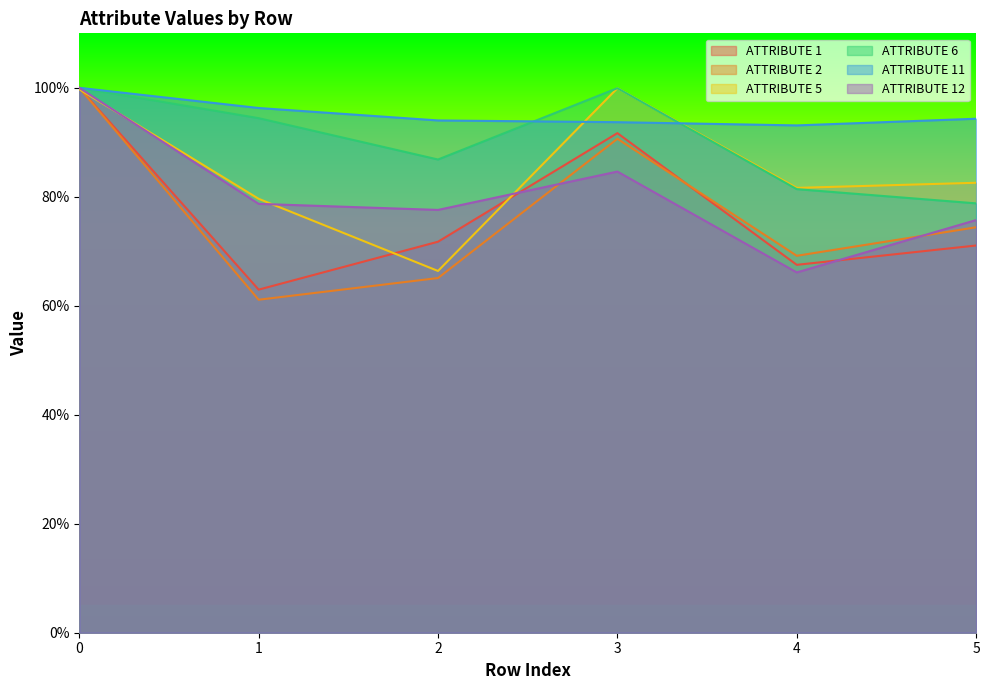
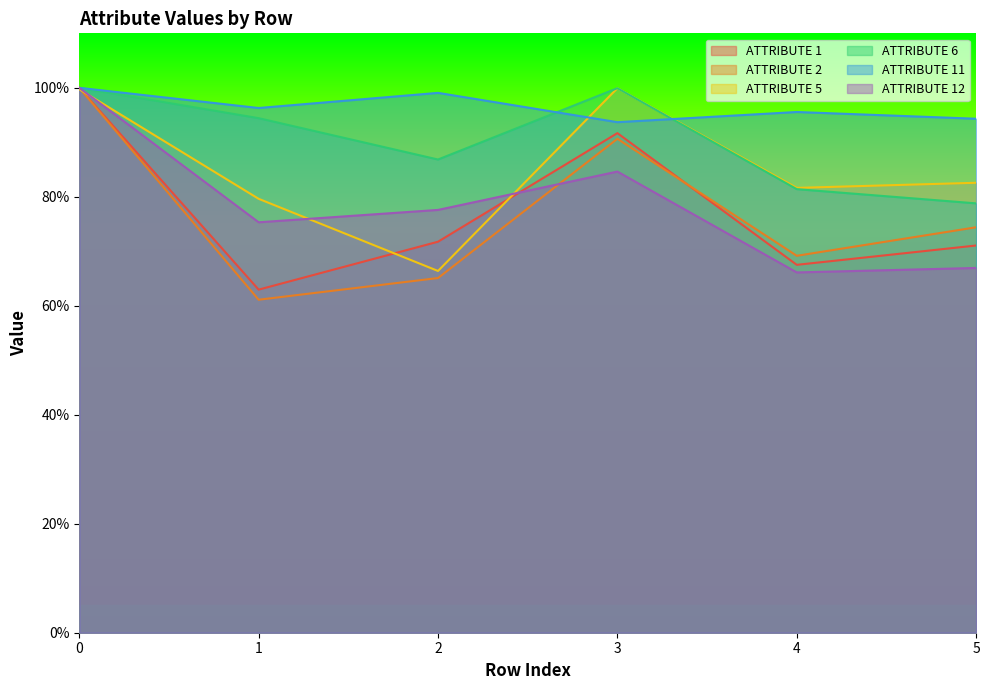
  {
    "ATTRIBUTE 6": {
      "1": "94%",
      "2": "87%",
      "5": "79%"
    },
    "ATTRIBUTE 11": {
      "1": "96%",
-     "2": "94%",
+     "2": "99%",
      "3": "94%",
-     "4": "93%",
+     "4": "96%",
      "5": "94%"
    },
    "ATTRIBUTE 12": {
-     "1": "79%",
+     "1": "75%",
      "2": "78%",
      "3": "85%",
      "4": "66%",
-     "5": "76%"
+     "5": "67%"
    }
  }
